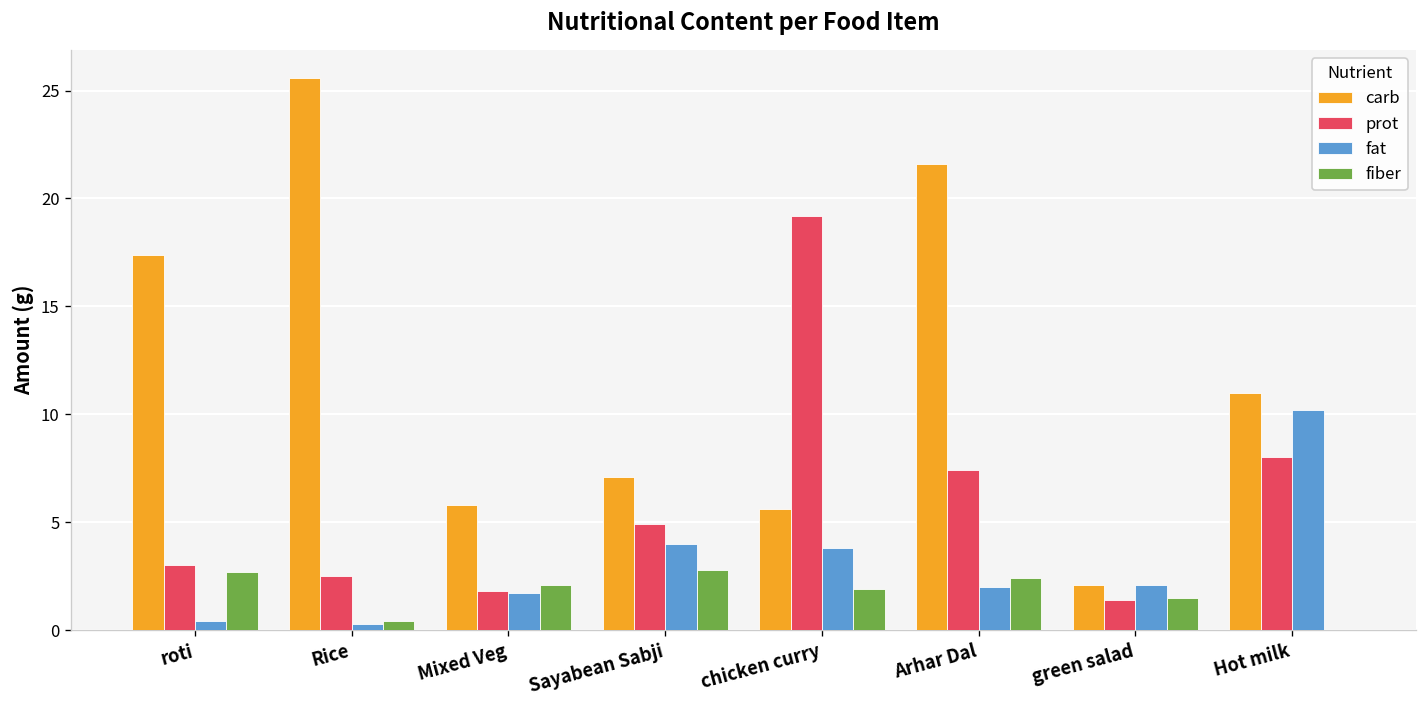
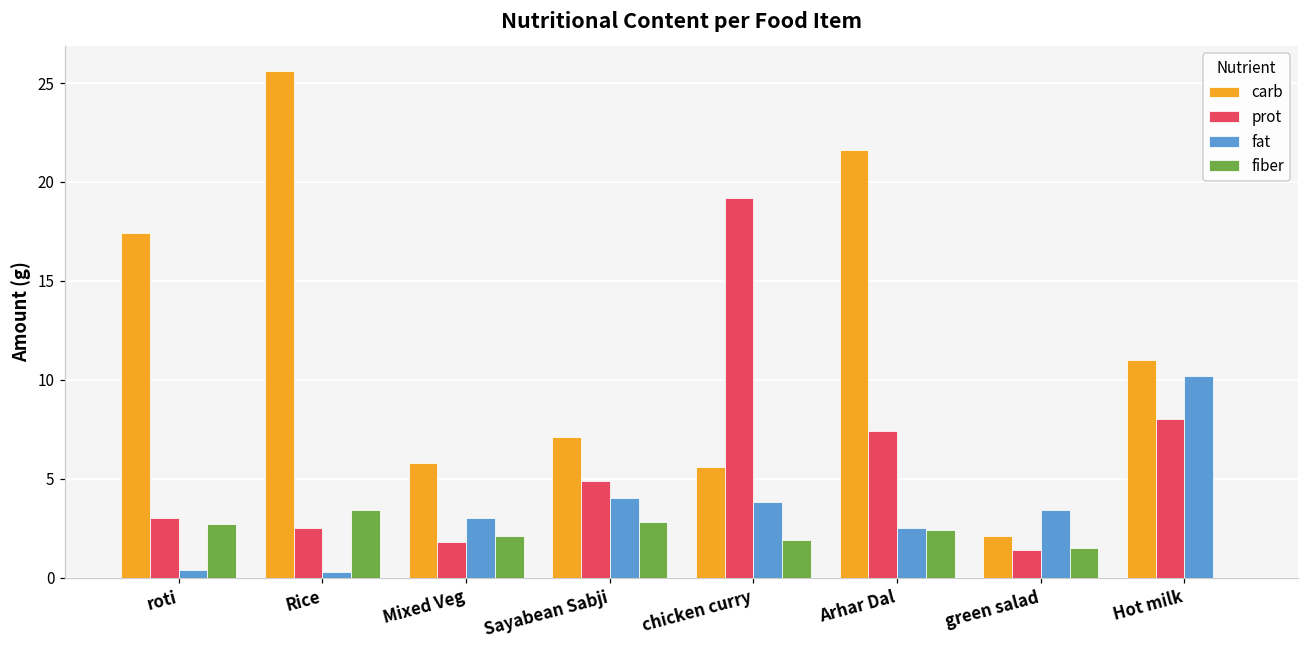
  {
    "carb": {
      "roti": 17.4,
      "Rice": 25.6,
      "Mixed Veg": 5.8,
      "Sayabean Sabji": 7.1,
      "chicken curry": 5.6,
      "Arhar Dal": 21.6,
      "green salad": 2.1,
      "Hot milk": 11.0
    },
    "prot": {
      "roti": 3.0,
      "Rice": 2.5,
      "Mixed Veg": 1.8,
      "Sayabean Sabji": 4.9,
      "chicken curry": 19.2,
      "Arhar Dal": 7.4,
      "green salad": 1.4,
      "Hot milk": 8.0
    },
    "fat": {
      "roti": 0.4,
      "Rice": 0.3,
-     "Mixed Veg": 1.7,
+     "Mixed Veg": 3.0,
      "Sayabean Sabji": 4.0,
      "chicken curry": 3.8,
-     "Arhar Dal": 2.0,
-     "green salad": 2.1,
+     "Arhar Dal": 2.5,
+     "green salad": 3.4,
      "Hot milk": 10.2
    },
    "fiber": {
      "roti": 2.7,
-     "Rice": 0.4,
+     "Rice": 3.4,
      "Mixed Veg": 2.1,
      "Sayabean Sabji": 2.8,
      "chicken curry": 1.9,
      "Arhar Dal": 2.4,
      "green salad": 1.5,
      "Hot milk": 0.0
    }
  }
